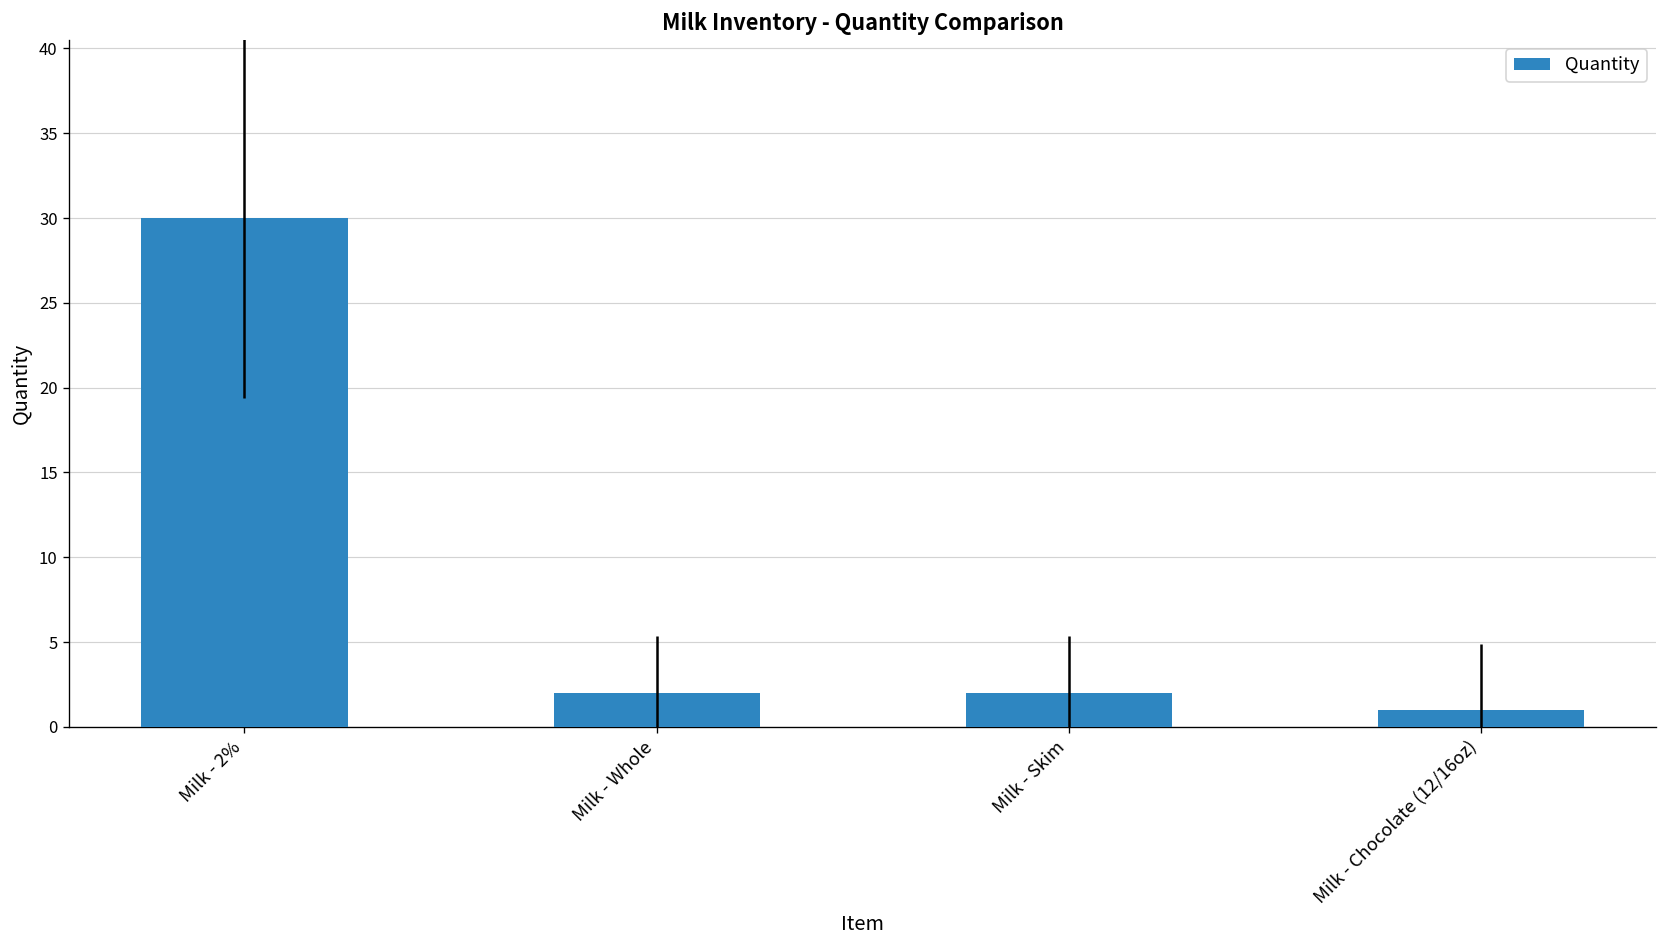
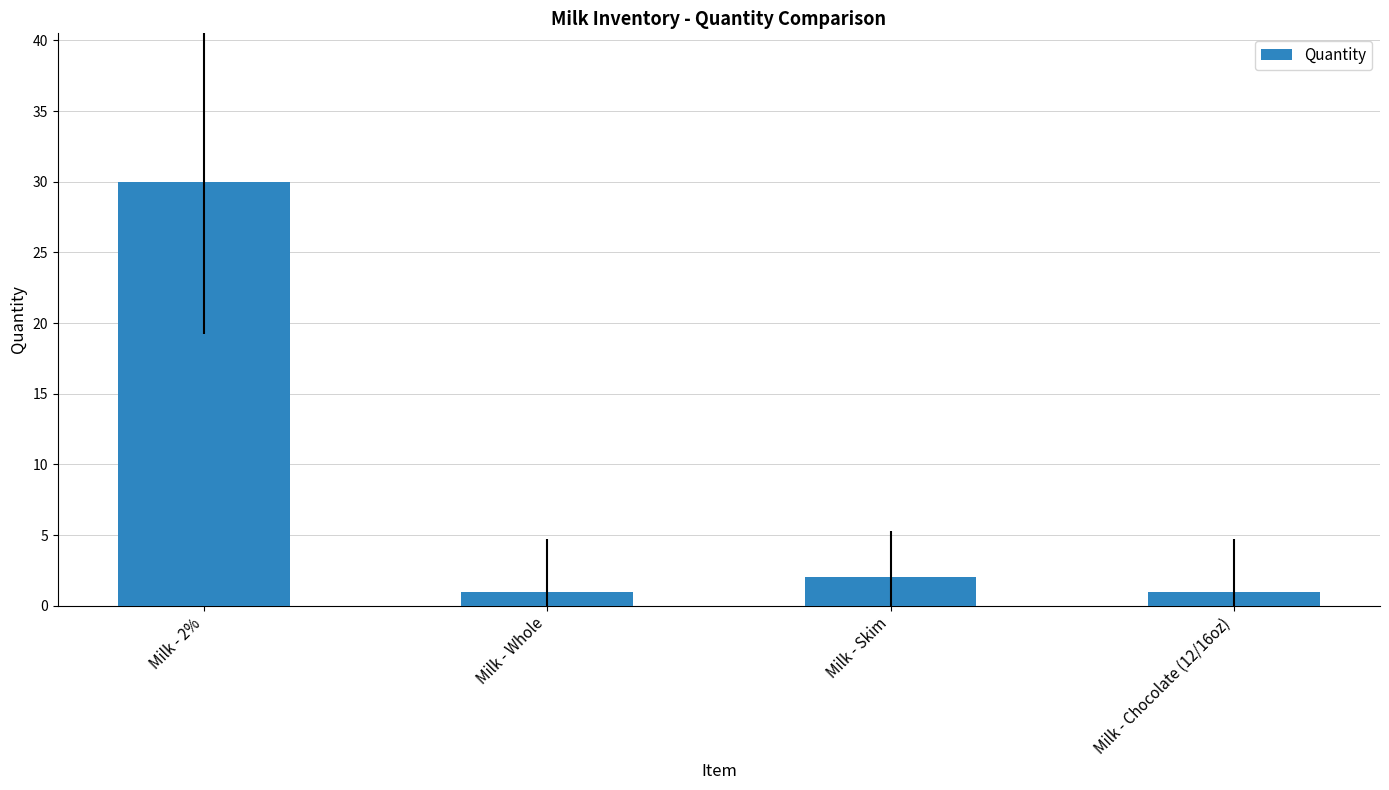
  {
    "Milk - 2%": 30,
-   "Milk - Whole": 2,
+   "Milk - Whole": 1,
    "Milk - Skim": 2,
    "Milk - Chocolate (12/16oz)": 1
  }
